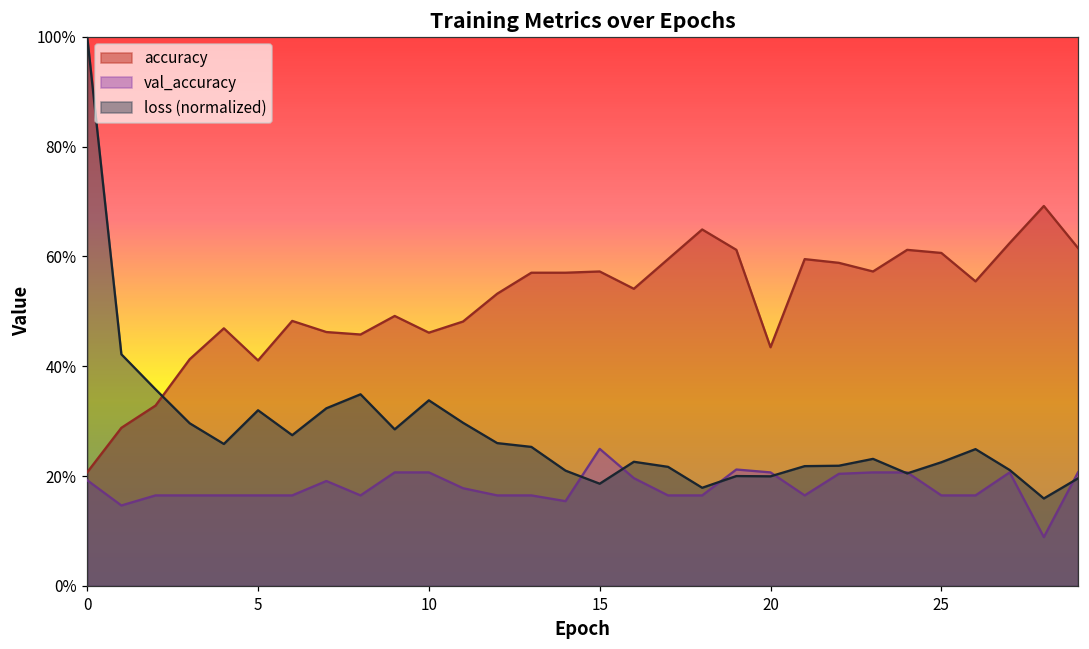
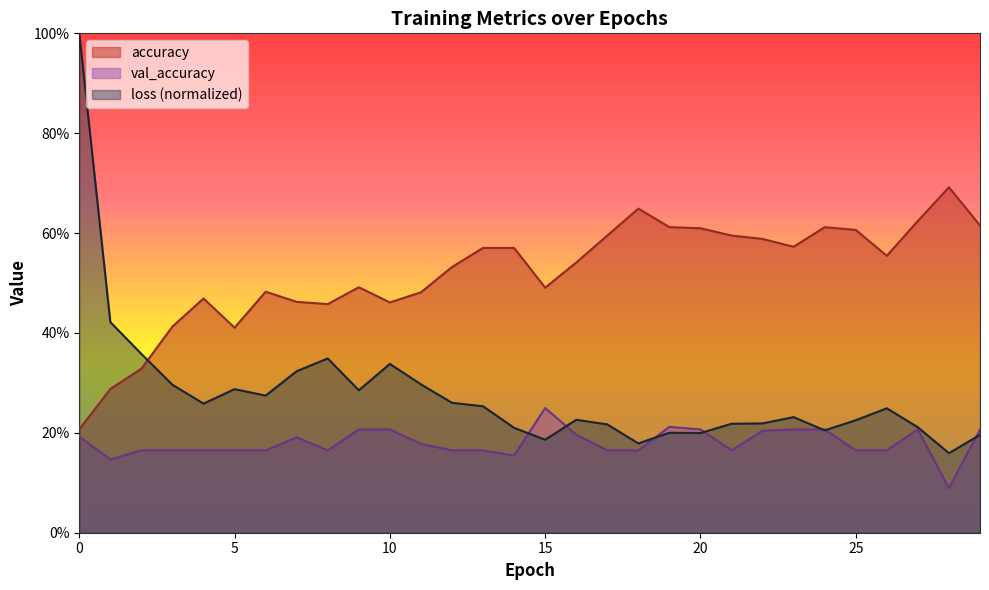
  {
    "accuracy": {
      "0": "21%",
      "5": "41%",
      "10": "46%",
-     "15": "57%",
-     "20": "43%",
+     "15": "49%",
+     "20": "61%",
      "25": "61%"
    },
    "val_accuracy": {
      "0": "19%",
      "5": "16%",
      "10": "21%",
      "15": "25%",
      "20": "21%",
      "25": "16%"
    },
    "loss (normalized)": {
      "0": "100%",
-     "5": "32%",
+     "5": "29%",
      "10": "34%",
      "15": "19%",
      "20": "20%",
      "25": "23%"
    }
  }
